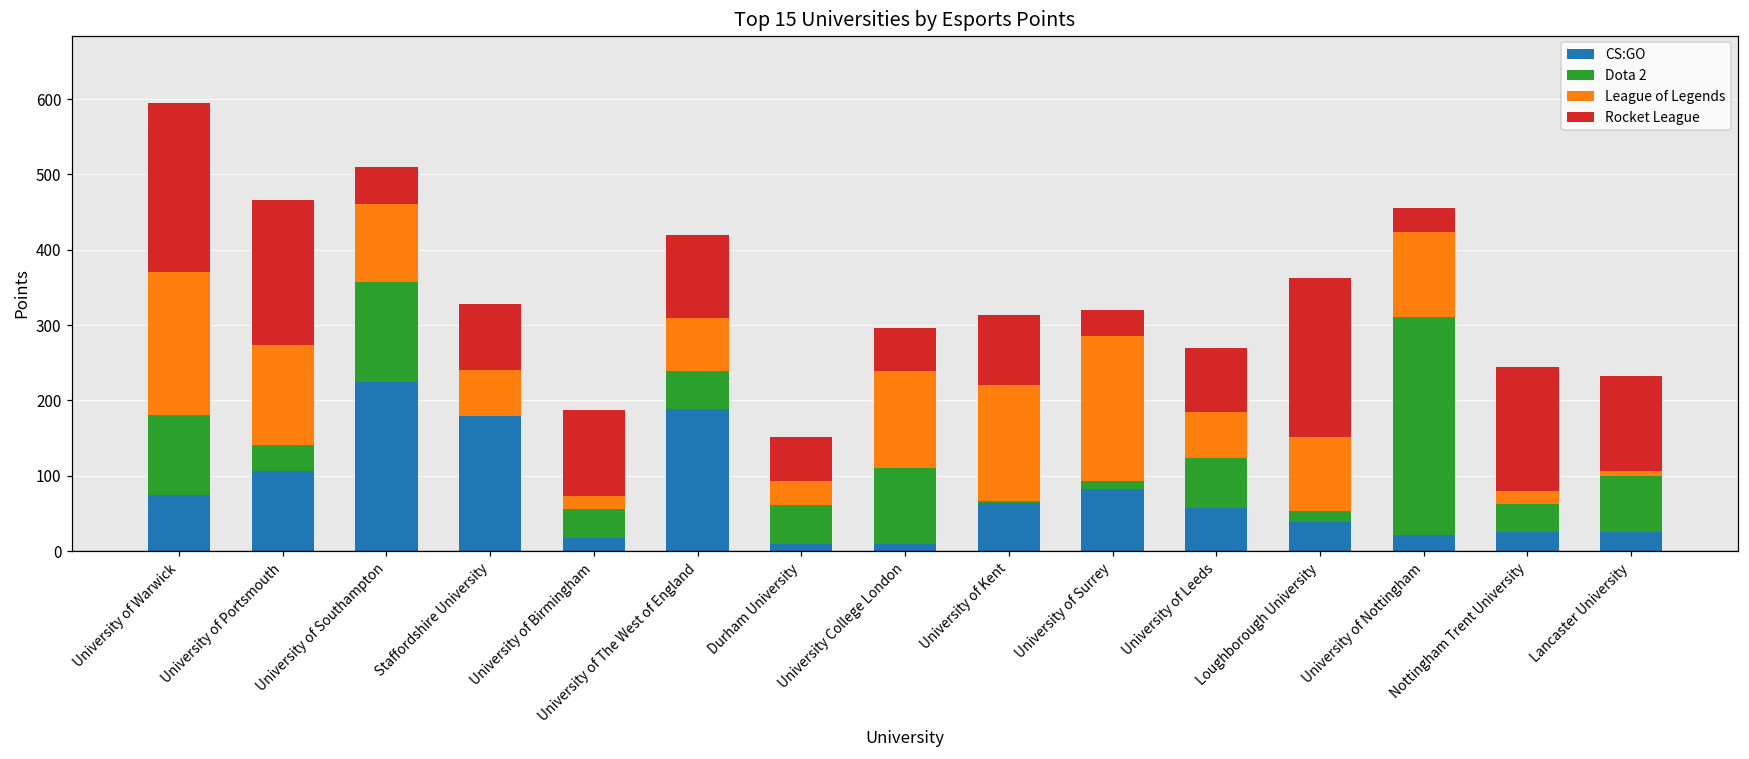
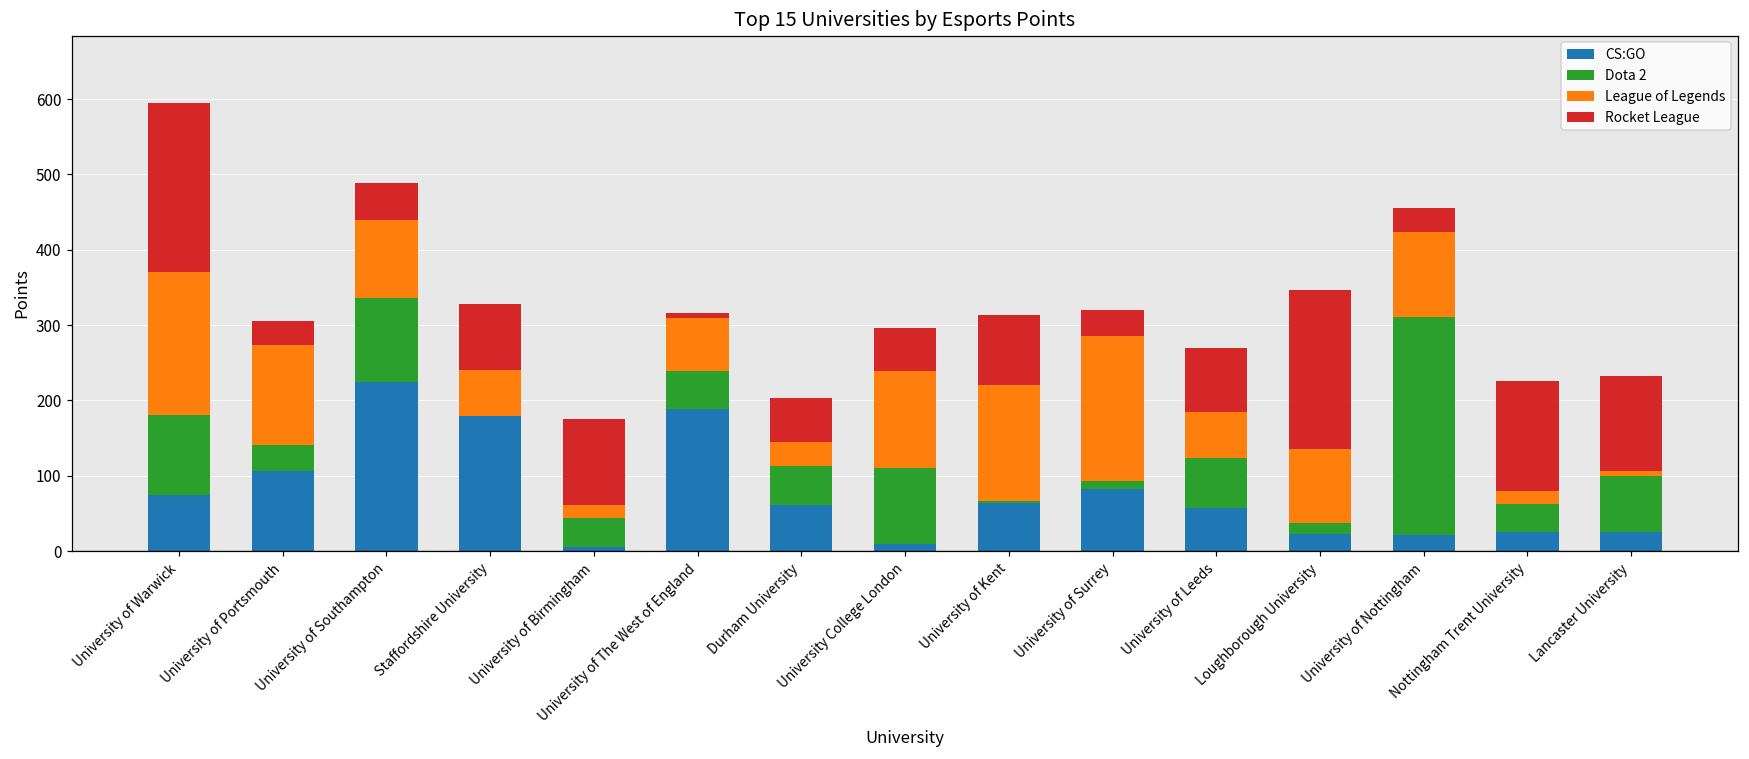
  {
    "CS:GO": {
      "University of Warwick": 80,
      "University of Portsmouth": 110,
      "University of Southampton": 220,
      "Staffordshire University": 180,
-     "University of Birmingham": 20,
+     "University of Birmingham": 10,
      "University of The West of England": 190,
-     "Durham University": 10,
+     "Durham University": 60,
      "University College London": 10,
      "University of Kent": 60,
      "University of Surrey": 80,
      "University of Leeds": 60,
-     "Loughborough University": 40,
+     "Loughborough University": 20,
      "University of Nottingham": 20,
      "Nottingham Trent University": 30,
      "Lancaster University": 30
    },
    "Dota 2": {
      "University of Warwick": 110,
      "University of Portsmouth": 40,
-     "University of Southampton": 130,
+     "University of Southampton": 110,
      "Staffordshire University": 0,
      "University of Birmingham": 40,
      "University of The West of England": 50,
      "Durham University": 50,
      "University College London": 100,
      "University of Surrey": 10,
      "University of Leeds": 70,
      "Loughborough University": 10,
      "University of Nottingham": 290,
      "Nottingham Trent University": 40,
      "Lancaster University": 70
    },
    "League of Legends": {
      "University of Warwick": 190,
      "University of Portsmouth": 130,
      "University of Southampton": 100,
      "Staffordshire University": 60,
      "University of Birmingham": 20,
      "University of The West of England": 70,
      "Durham University": 30,
      "University College London": 130,
      "University of Kent": 160,
      "University of Surrey": 190,
      "University of Leeds": 60,
      "Loughborough University": 100,
      "University of Nottingham": 110,
      "Nottingham Trent University": 20,
      "Lancaster University": 10
    },
    "Rocket League": {
      "University of Warwick": 230,
-     "University of Portsmouth": 190,
+     "University of Portsmouth": 30,
      "University of Southampton": 50,
      "Staffordshire University": 90,
      "University of Birmingham": 110,
-     "University of The West of England": 110,
+     "University of The West of England": 10,
      "Durham University": 60,
      "University College London": 60,
      "University of Kent": 90,
      "University of Surrey": 30,
      "University of Leeds": 90,
      "Loughborough University": 210,
      "University of Nottingham": 30,
-     "Nottingham Trent University": 160,
+     "Nottingham Trent University": 150,
      "Lancaster University": 130
    }
  }
